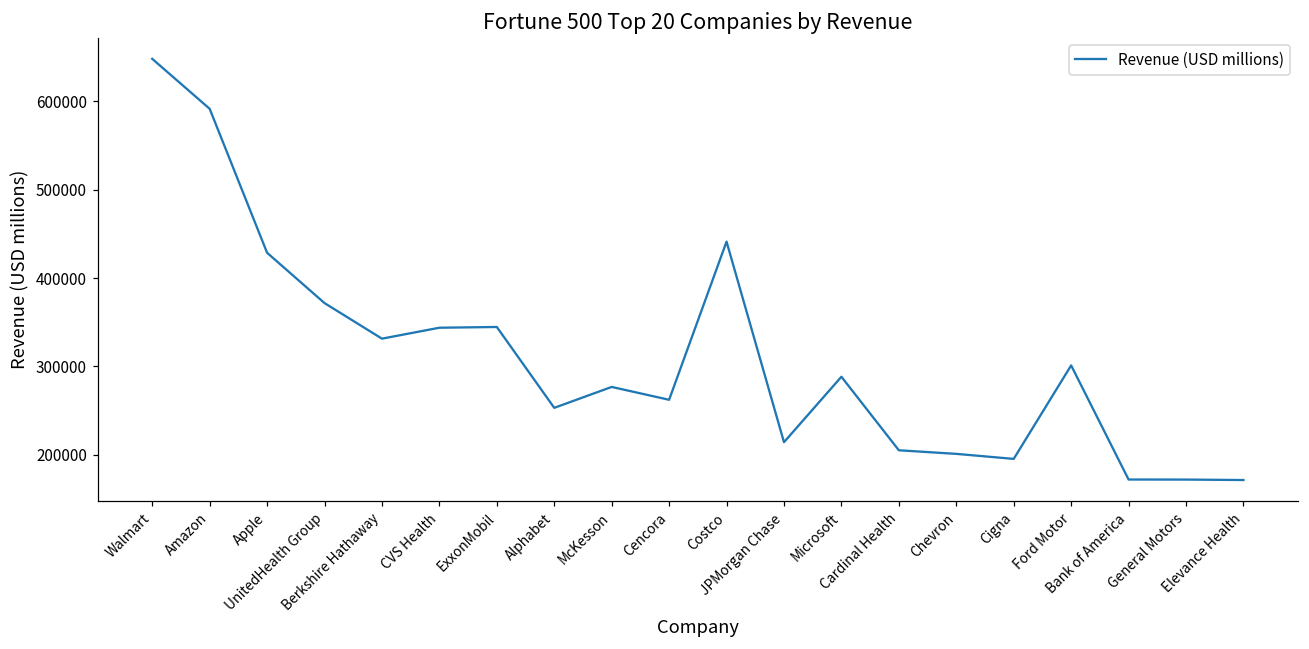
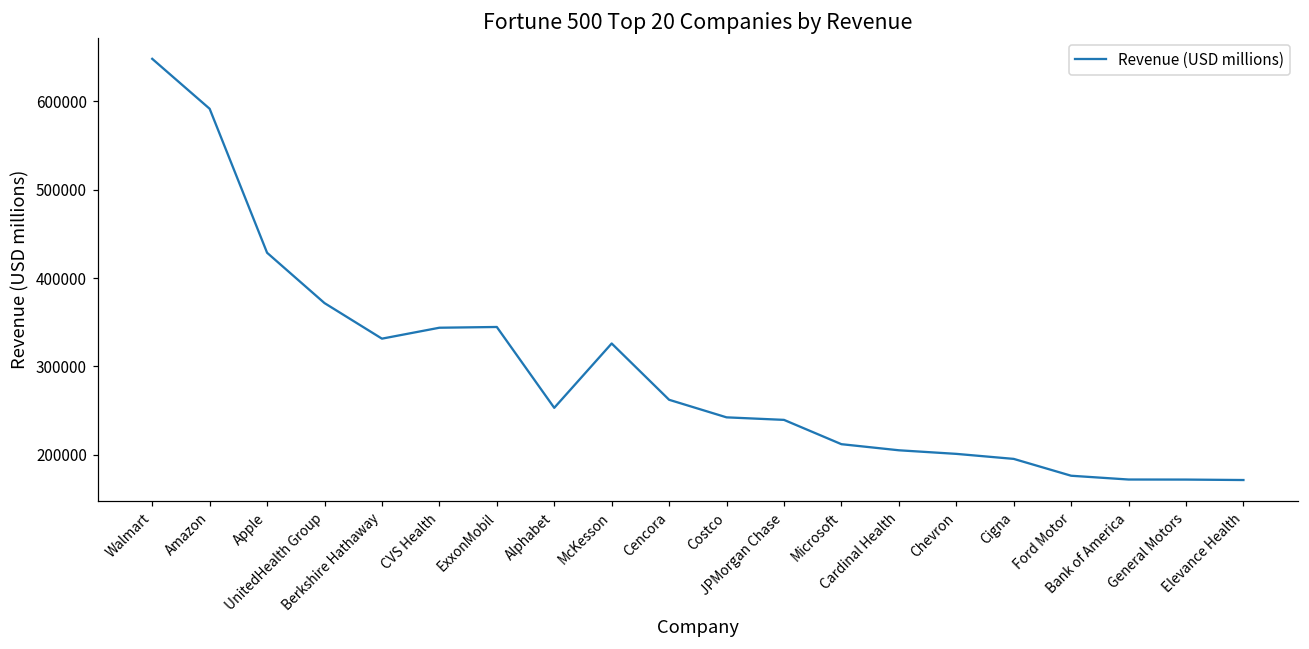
  {
    "Walmart": 650000,
    "Amazon": 590000,
    "Apple": 430000,
    "UnitedHealth Group": 370000,
    "Berkshire Hathaway": 330000,
    "CVS Health": 340000,
    "ExxonMobil": 340000,
    "Alphabet": 250000,
-   "McKesson": 280000,
+   "McKesson": 330000,
    "Cencora": 260000,
-   "Costco": 440000,
-   "JPMorgan Chase": 210000,
-   "Microsoft": 290000,
+   "Costco": 240000,
+   "JPMorgan Chase": 240000,
+   "Microsoft": 210000,
    "Cardinal Health": 210000,
    "Chevron": 200000,
    "Cigna": 200000,
-   "Ford Motor": 300000,
+   "Ford Motor": 180000,
    "Bank of America": 170000,
    "General Motors": 170000,
    "Elevance Health": 170000
  }
